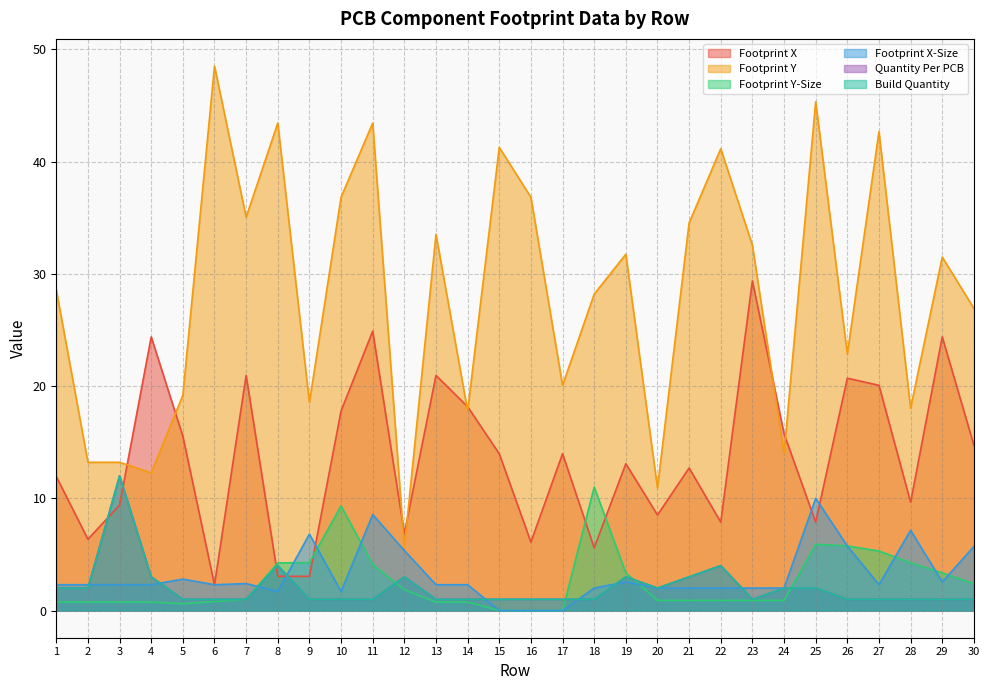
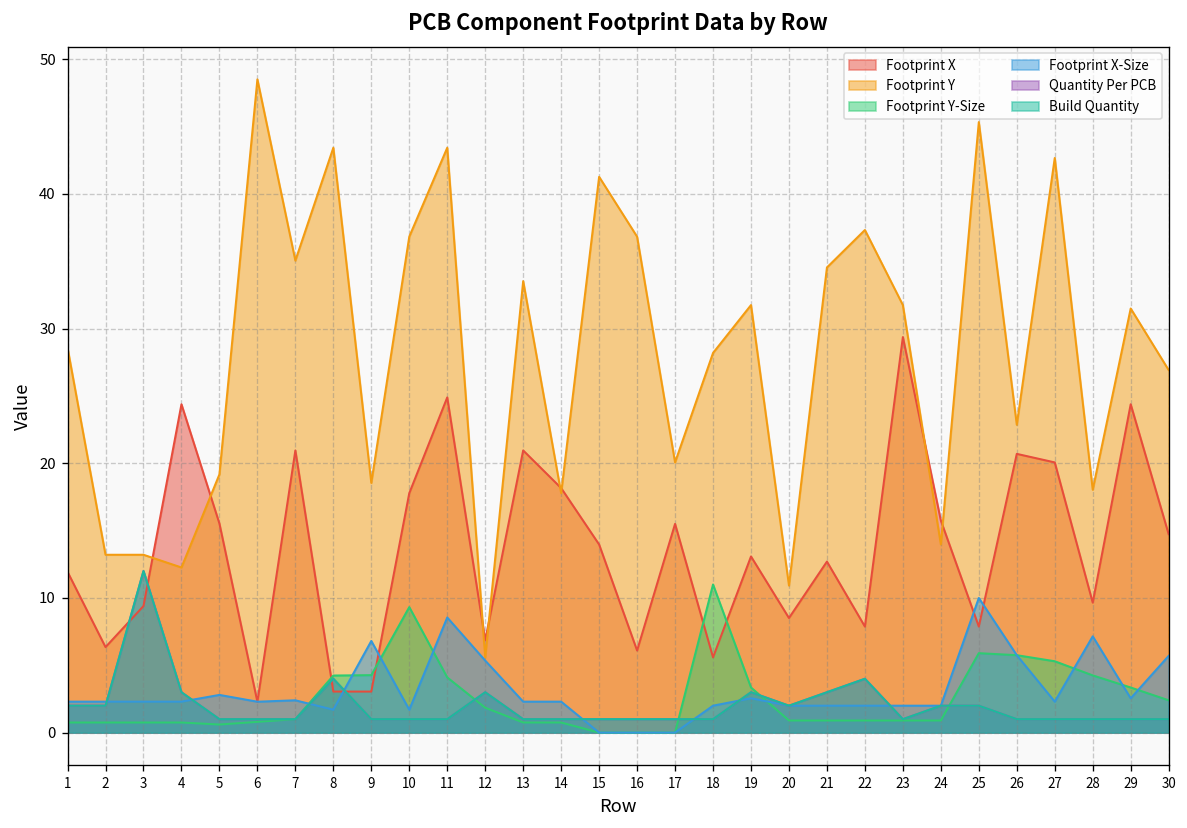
  {
    "Footprint X": {
      "1": 11.9,
      "2": 6.4,
      "3": 9.4,
      "4": 24.4,
      "5": 15.5,
      "7": 21.0,
      "8": 3.0,
      "9": 3.0,
      "10": 17.8,
      "11": 24.9,
      "12": 6.9,
      "13": 21.0,
      "14": 18.2,
      "15": 14.0,
      "16": 6.1,
-     "17": 14.0,
+     "17": 15.5,
      "18": 5.6,
      "19": 13.1,
      "20": 8.5,
      "21": 12.7,
      "22": 7.9,
      "23": 29.4,
      "24": 15.7,
      "25": 7.9,
      "26": 20.7,
      "27": 20.1,
      "28": 9.7,
      "29": 24.4,
      "30": 14.7
    },
    "Footprint Y": {
      "1": 28.6,
      "2": 13.2,
      "3": 13.2,
      "4": 12.3,
      "5": 19.2,
      "6": 48.5,
      "7": 35.1,
      "8": 43.4,
      "9": 18.5,
      "10": 36.8,
      "11": 43.4,
      "12": 5.6,
      "13": 33.5,
      "14": 17.8,
      "15": 41.3,
      "16": 36.8,
      "17": 20.1,
      "18": 28.2,
      "19": 31.8,
      "20": 10.9,
      "21": 34.5,
-     "22": 41.1,
-     "23": 32.6,
+     "22": 37.3,
+     "23": 31.8,
      "24": 14.0,
      "25": 45.3,
      "26": 22.9,
      "27": 42.7,
      "28": 18.0,
      "29": 31.5,
      "30": 26.9
    }
  }
